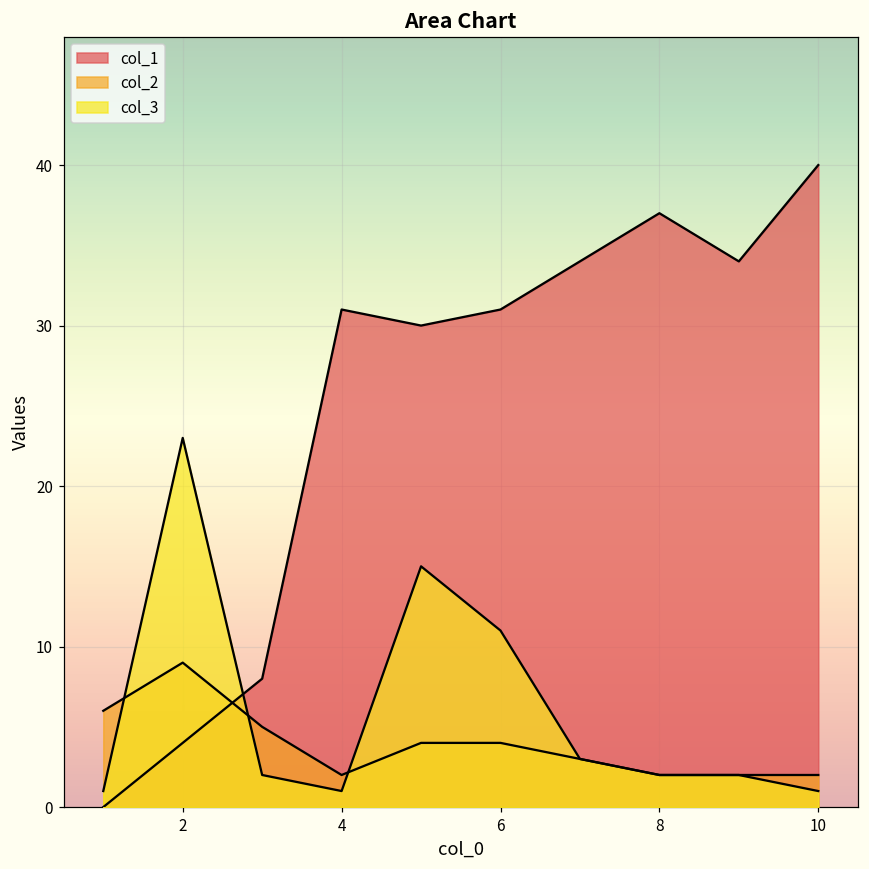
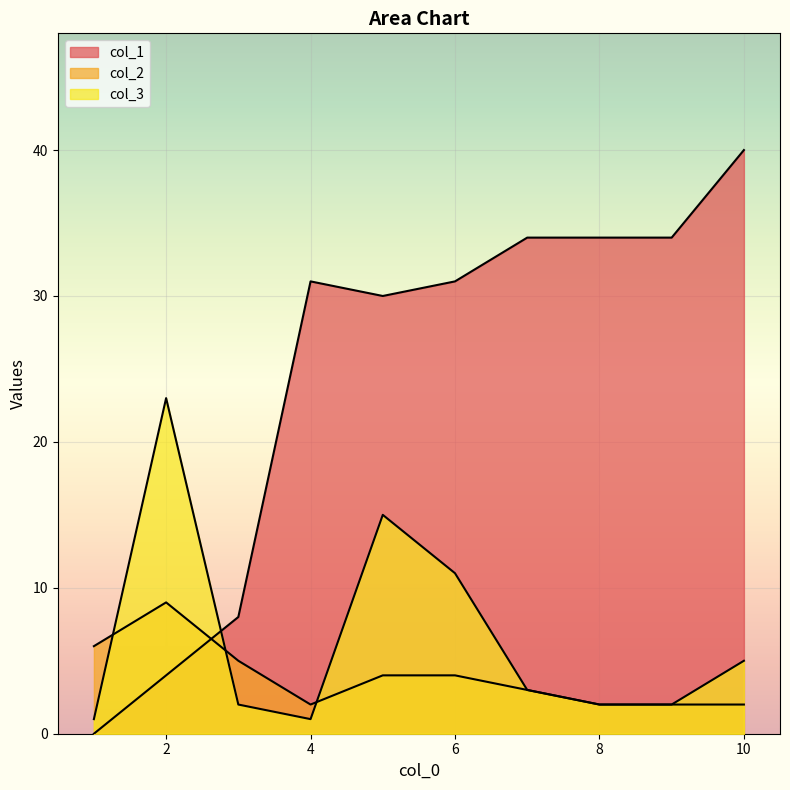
  {
    "col_1": {
      "2": 4,
      "4": 31,
      "6": 31,
-     "8": 37,
+     "8": 34,
      "10": 40
    },
    "col_2": {
      "2": 9,
      "4": 2,
      "6": 4,
      "10": 2
    },
    "col_3": {
      "2": 23,
      "4": 1,
      "6": 11,
-     "10": 1
+     "10": 5
    }
  }
